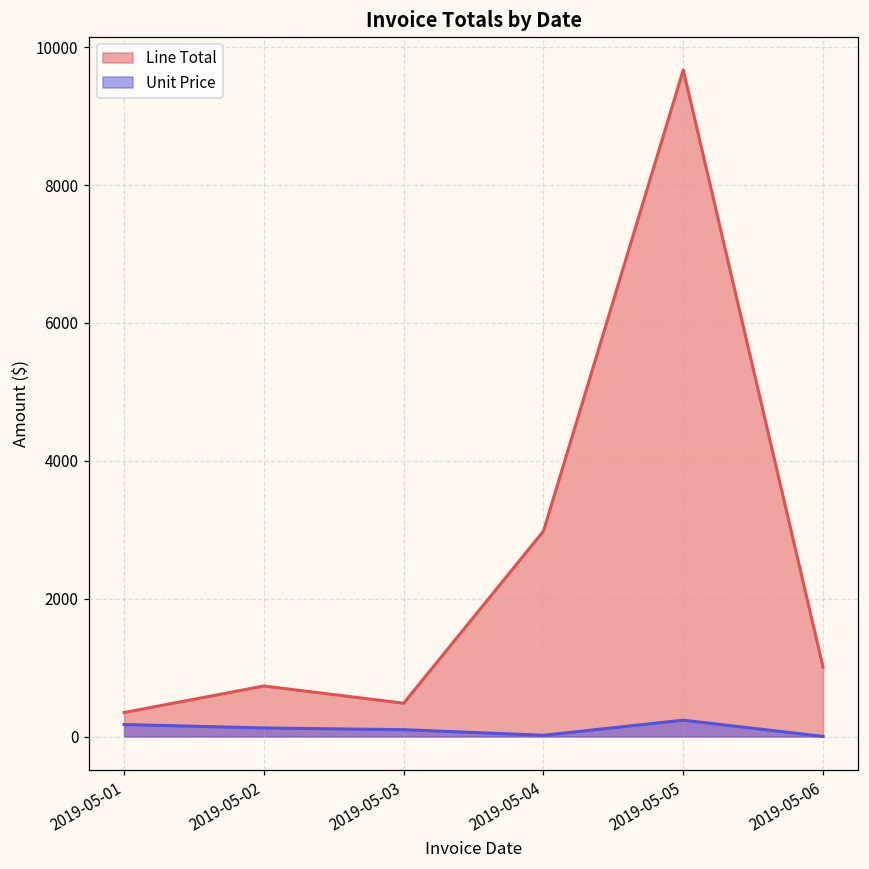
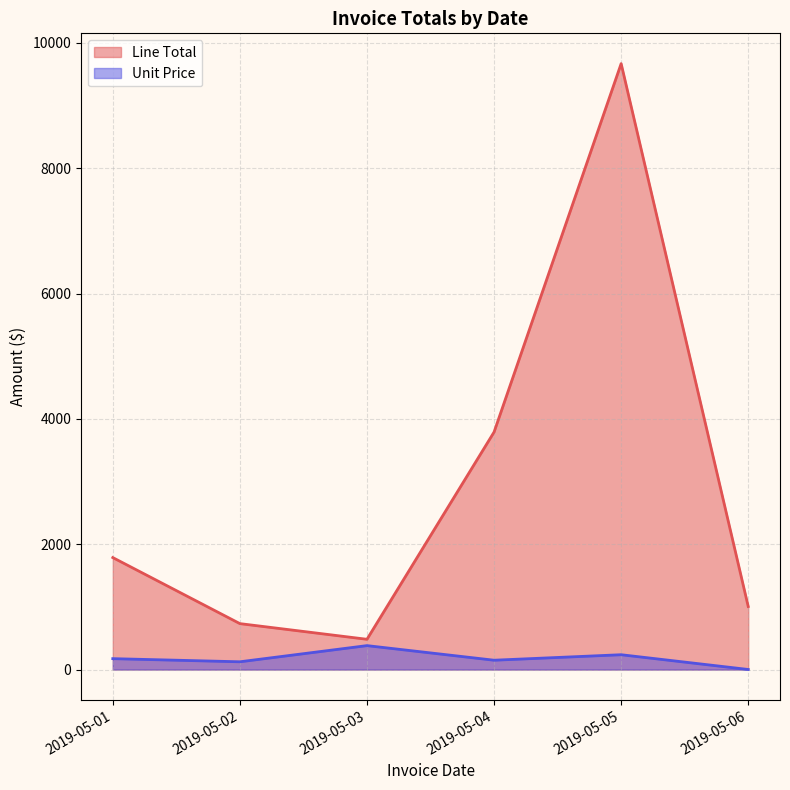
  {
    "Line Total": {
-     "2019-05-01": 300,
+     "2019-05-01": 1800,
      "2019-05-02": 700,
      "2019-05-03": 500,
-     "2019-05-04": 3000,
+     "2019-05-04": 3800,
      "2019-05-05": 9700,
      "2019-05-06": 1000
    },
    "Unit Price": {
      "2019-05-01": 200,
      "2019-05-02": 100,
-     "2019-05-03": 100,
-     "2019-05-04": 0,
+     "2019-05-03": 400,
+     "2019-05-04": 100,
      "2019-05-05": 200,
      "2019-05-06": 0
    }
  }
